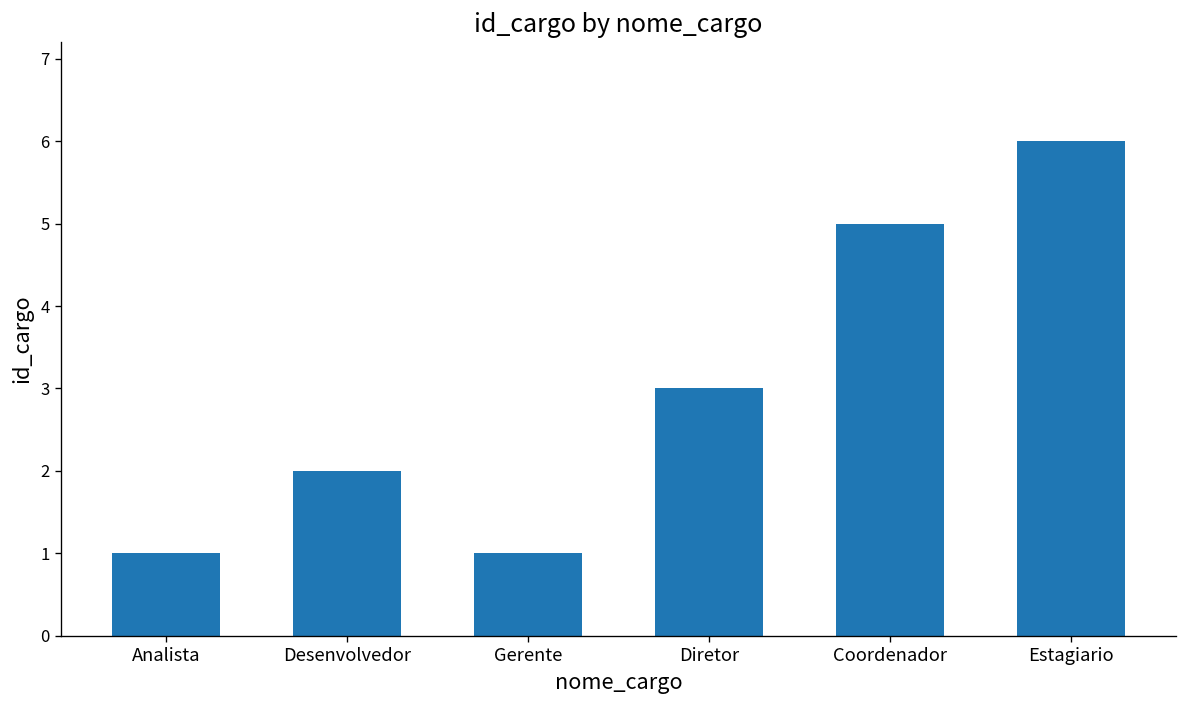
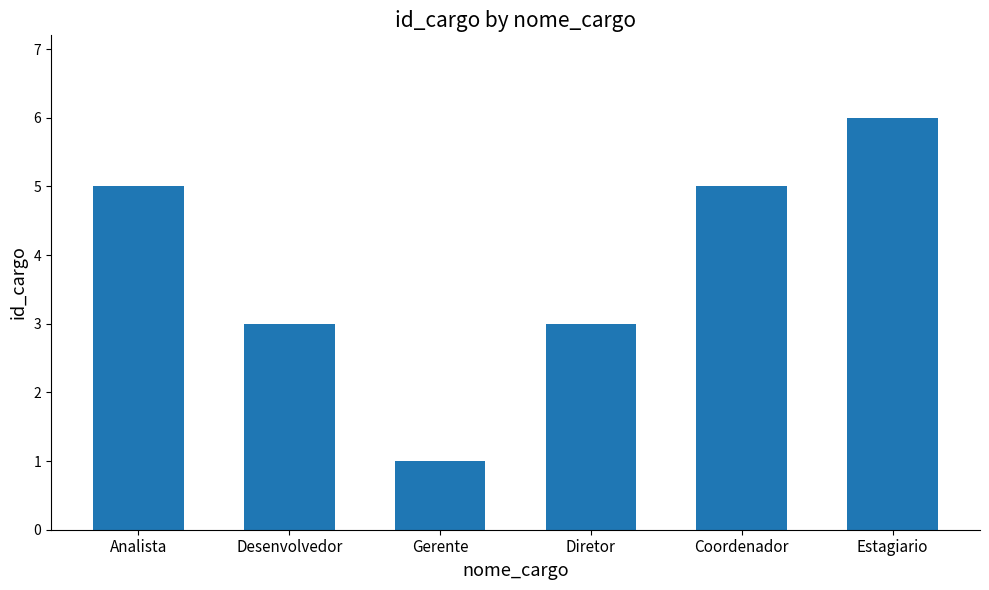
  {
-   "Analista": 1,
-   "Desenvolvedor": 2,
+   "Analista": 5,
+   "Desenvolvedor": 3,
    "Gerente": 1,
    "Diretor": 3,
    "Coordenador": 5,
    "Estagiario": 6
  }
